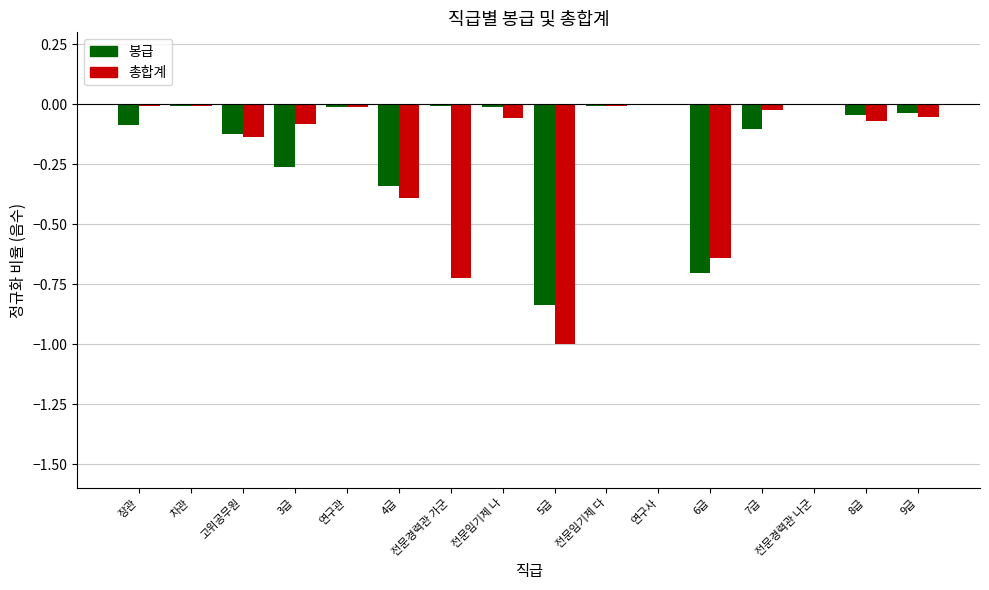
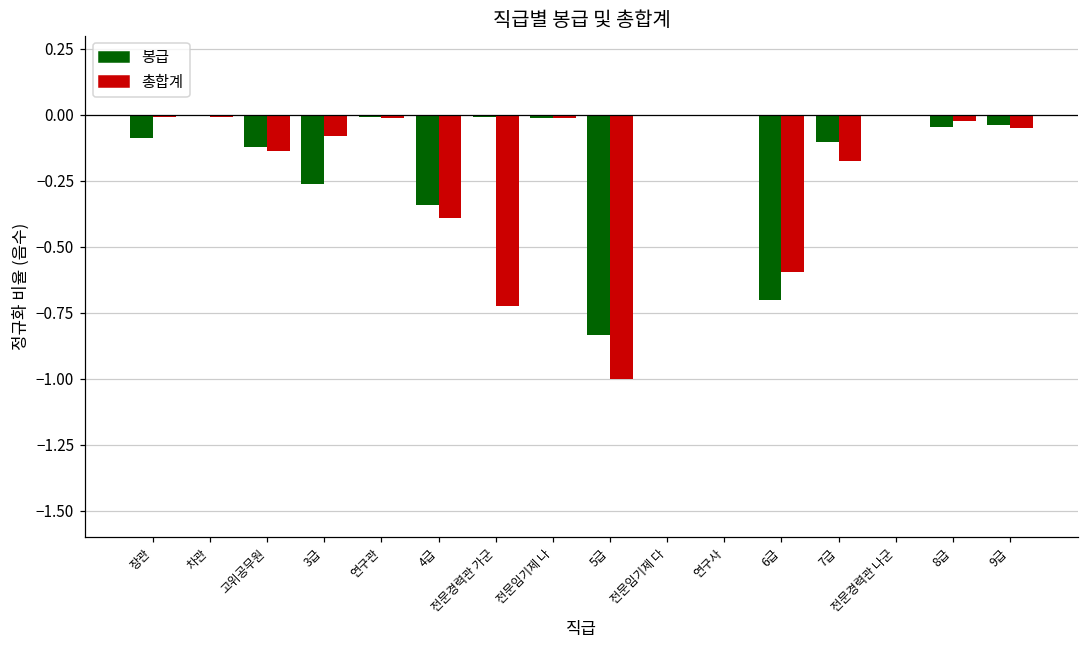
  {
    "봉급": {
      "장관": -0.09,
      "고위공무원": -0.12,
      "3급": -0.26,
      "4급": -0.34,
      "전문임기제 나": -0.01,
      "5급": -0.84,
      "6급": -0.70,
      "7급": -0.10,
      "8급": -0.05,
      "9급": -0.04
    },
    "총합계": {
      "고위공무원": -0.14,
      "3급": -0.08,
      "연구관": -0.01,
      "4급": -0.39,
      "전문경력관 가군": -0.72,
-     "전문임기제 나": -0.06,
+     "전문임기제 나": -0.01,
      "5급": -1.00,
-     "6급": -0.64,
-     "7급": -0.03,
-     "8급": -0.07,
+     "6급": -0.60,
+     "7급": -0.18,
+     "8급": -0.03,
      "9급": -0.05
    }
  }
